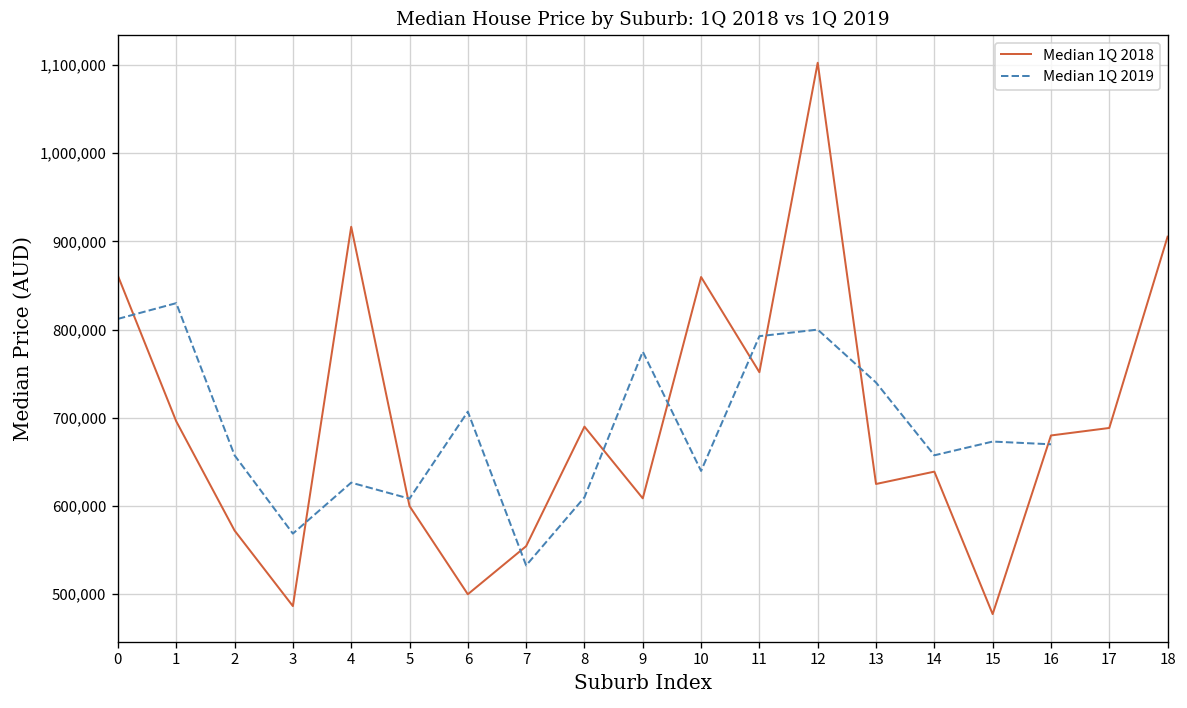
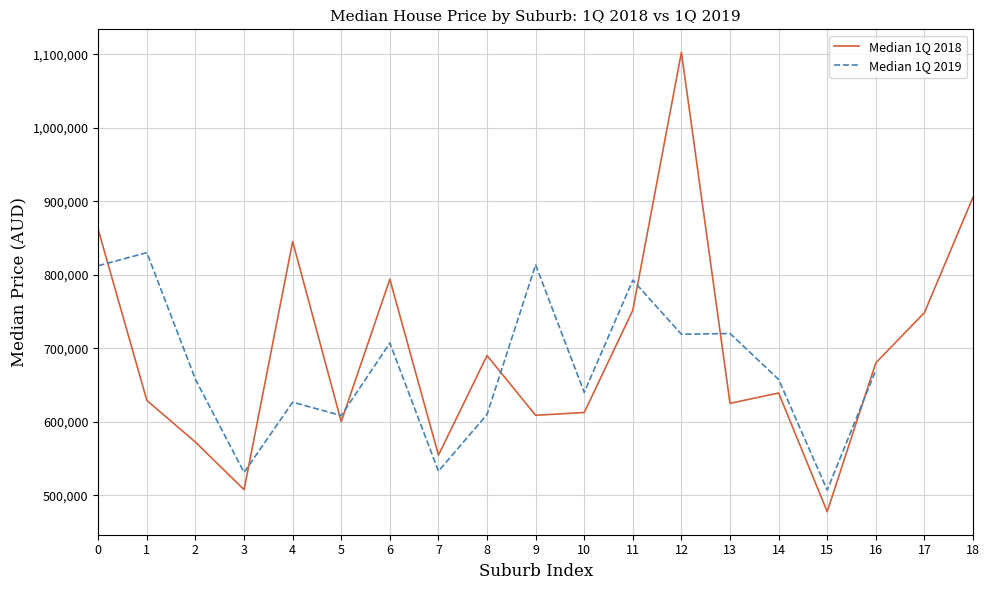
  {
    "Median 1Q 2018": {
      "0": "860,000",
-     "1": "700,000",
+     "1": "630,000",
      "2": "570,000",
-     "3": "490,000",
-     "4": "920,000",
+     "3": "510,000",
+     "4": "850,000",
      "5": "600,000",
-     "6": "500,000",
+     "6": "790,000",
      "7": "550,000",
      "8": "690,000",
      "9": "610,000",
-     "10": "860,000",
+     "10": "610,000",
      "11": "750,000",
      "12": "1,100,000",
      "13": "630,000",
      "14": "640,000",
      "15": "480,000",
      "16": "680,000",
-     "17": "690,000",
+     "17": "750,000",
      "18": "910,000"
    },
    "Median 1Q 2019": {
      "0": "810,000",
      "1": "830,000",
      "2": "660,000",
-     "3": "570,000",
+     "3": "530,000",
      "4": "630,000",
      "5": "610,000",
      "6": "710,000",
      "7": "530,000",
      "8": "610,000",
-     "9": "780,000",
+     "9": "810,000",
      "10": "640,000",
      "11": "790,000",
-     "12": "800,000",
-     "13": "740,000",
+     "12": "720,000",
+     "13": "720,000",
      "14": "660,000",
-     "15": "670,000",
+     "15": "510,000",
      "16": "670,000",
      "18": "1,010,000"
    }
  }
